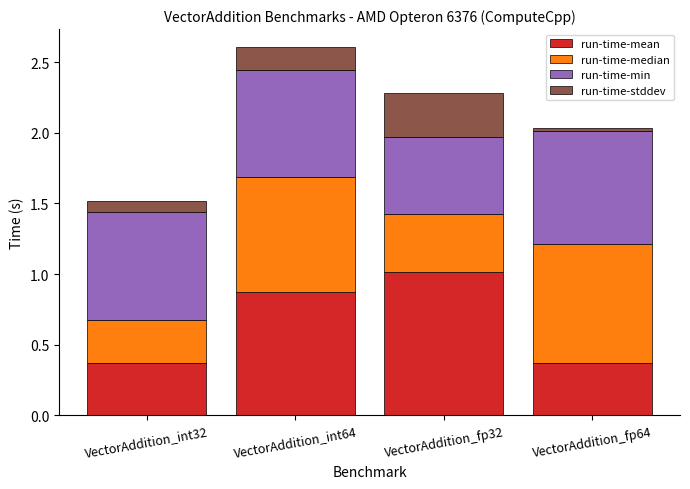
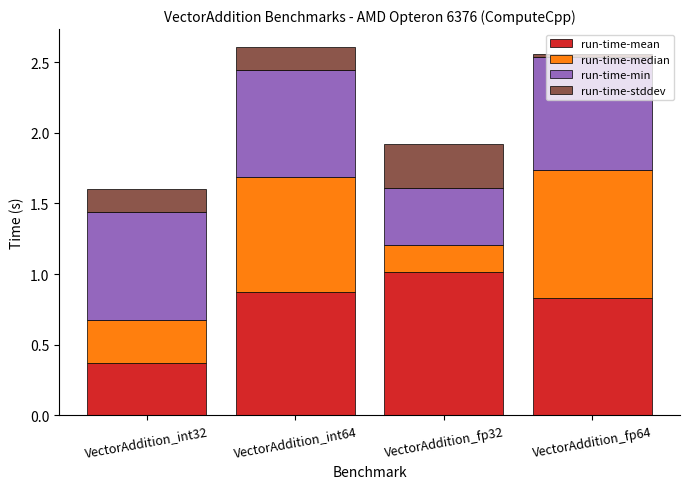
  {
    "run-time-mean": {
      "VectorAddition_int32": 0.37,
      "VectorAddition_int64": 0.87,
      "VectorAddition_fp32": 1.01,
-     "VectorAddition_fp64": 0.37
+     "VectorAddition_fp64": 0.83
    },
    "run-time-median": {
      "VectorAddition_int32": 0.30,
      "VectorAddition_int64": 0.81,
-     "VectorAddition_fp32": 0.41,
-     "VectorAddition_fp64": 0.85
+     "VectorAddition_fp32": 0.19,
+     "VectorAddition_fp64": 0.90
    },
    "run-time-min": {
      "VectorAddition_int32": 0.77,
      "VectorAddition_int64": 0.76,
-     "VectorAddition_fp32": 0.55
+     "VectorAddition_fp32": 0.40
    },
    "run-time-stddev": {
-     "VectorAddition_int32": 0.08,
+     "VectorAddition_int32": 0.16,
      "VectorAddition_int64": 0.16,
      "VectorAddition_fp32": 0.31
    }
  }
